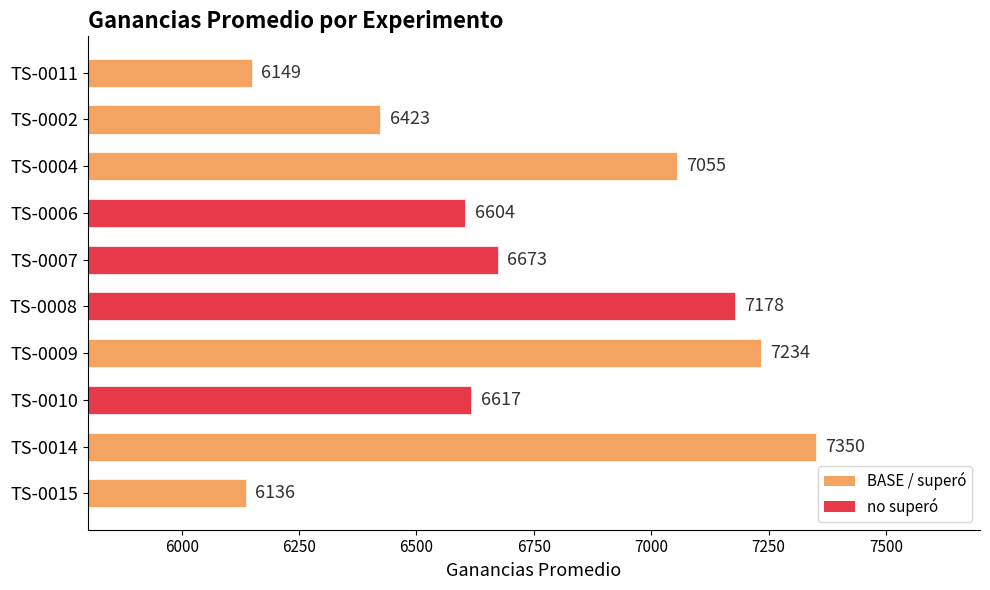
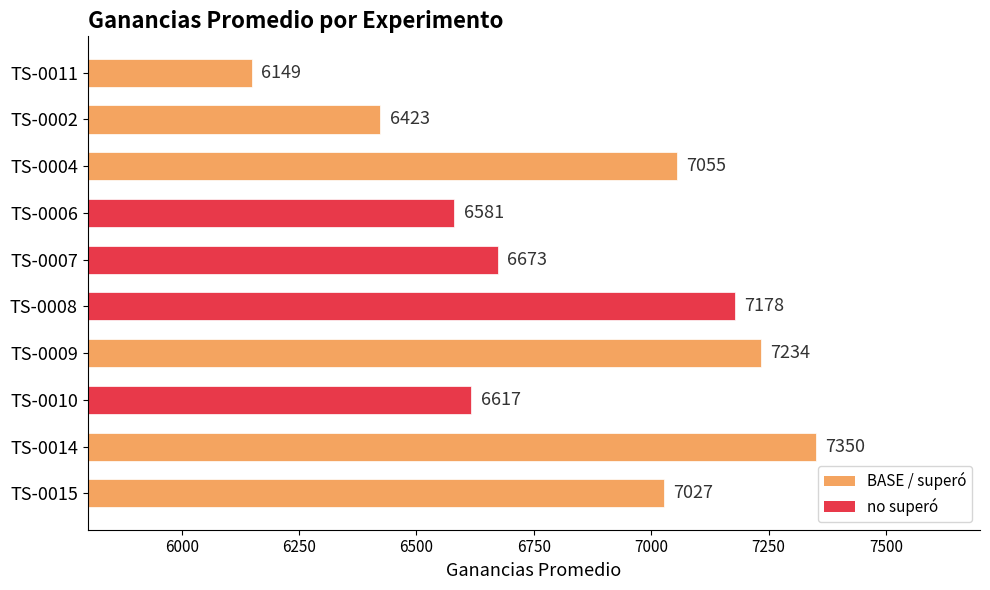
  {
    "TS-0011": 6149,
    "TS-0002": 6423,
    "TS-0004": 7055,
-   "TS-0006": 6604,
+   "TS-0006": 6581,
    "TS-0007": 6673,
    "TS-0008": 7178,
    "TS-0009": 7234,
    "TS-0010": 6617,
    "TS-0014": 7350,
-   "TS-0015": 6136
+   "TS-0015": 7027
  }
